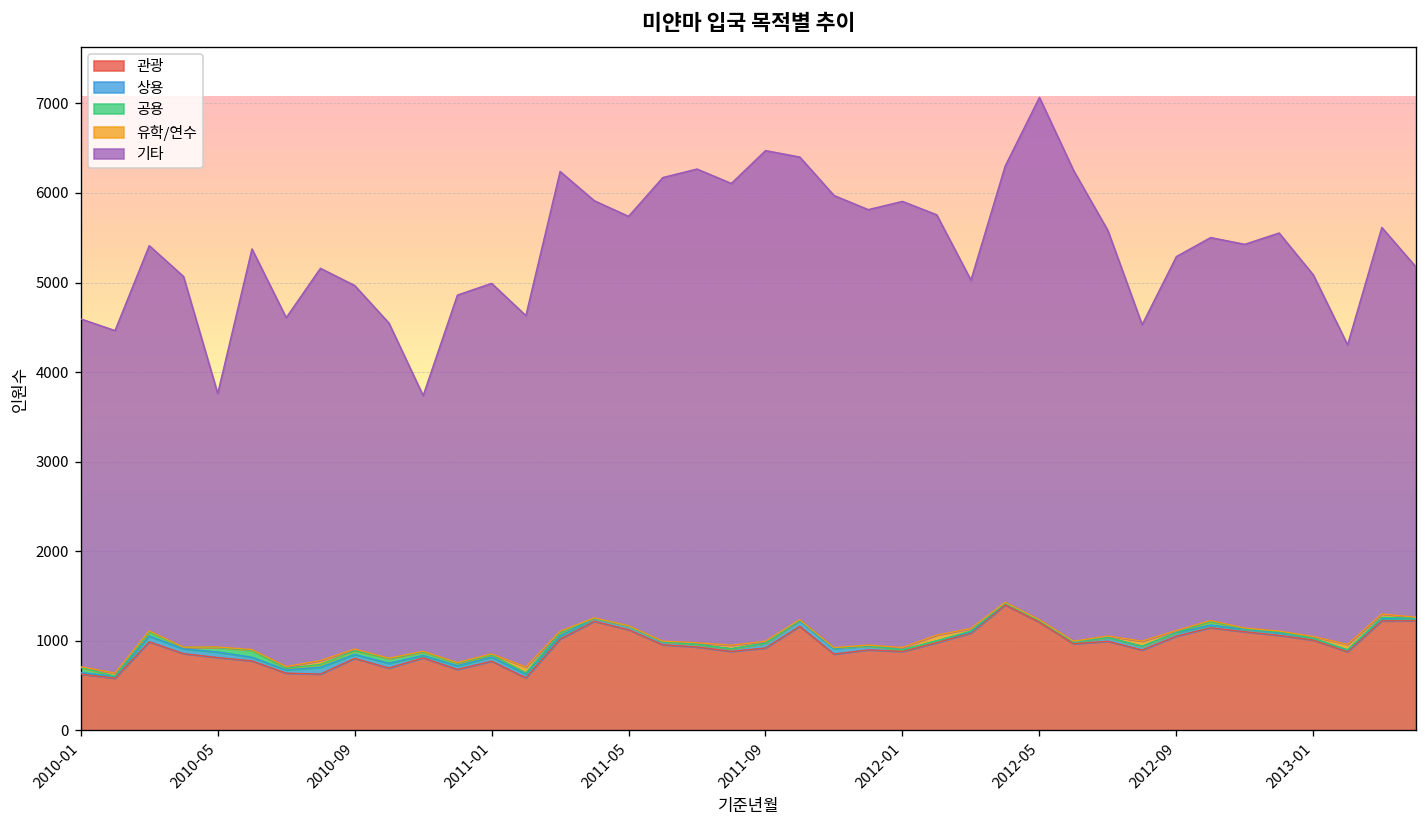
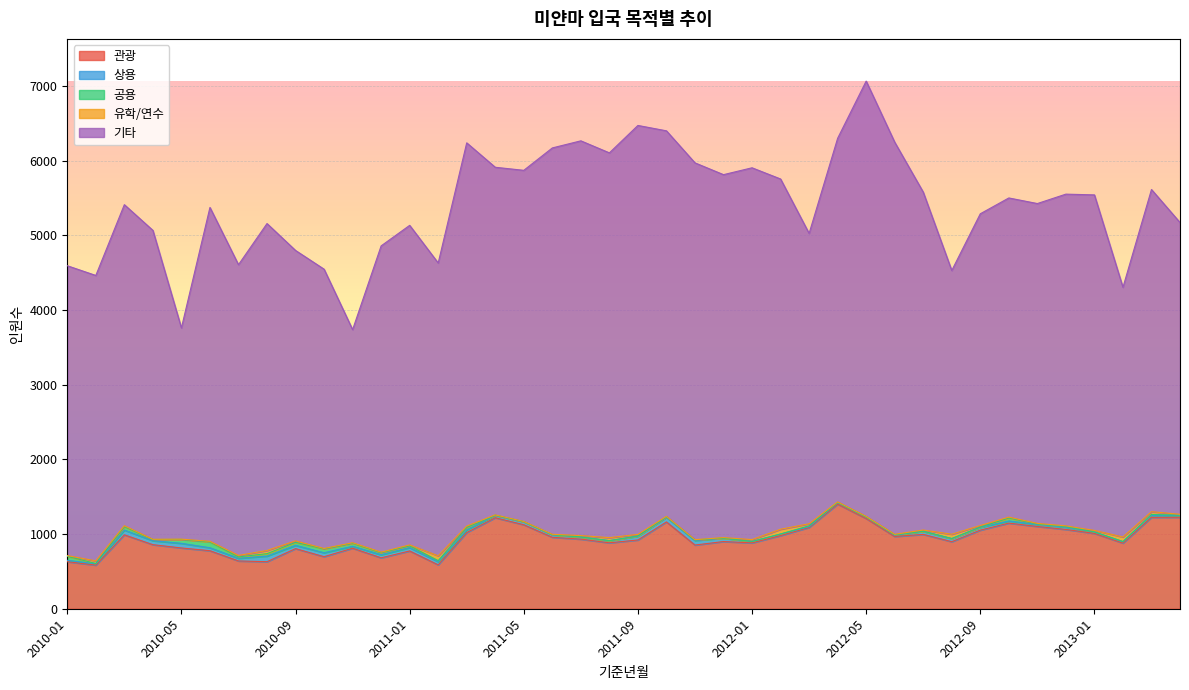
  {
    "관광": {
      "2010-05": 800,
      "2010-09": 800,
      "2011-01": 800,
      "2011-05": 1100,
      "2011-09": 900,
      "2012-09": 1100
    },
    "상용": {
      "2010-05": 100,
      "2010-09": 0
    },
    "기타": {
      "2010-01": 3900,
      "2010-05": 2800,
-     "2010-09": 4100,
-     "2011-01": 4100,
-     "2011-05": 4600,
+     "2010-09": 3900,
+     "2011-01": 4300,
+     "2011-05": 4700,
      "2011-09": 5500,
      "2012-01": 5000,
      "2012-05": 5800,
      "2012-09": 4200,
-     "2013-01": 4000
+     "2013-01": 4500
    }
  }
